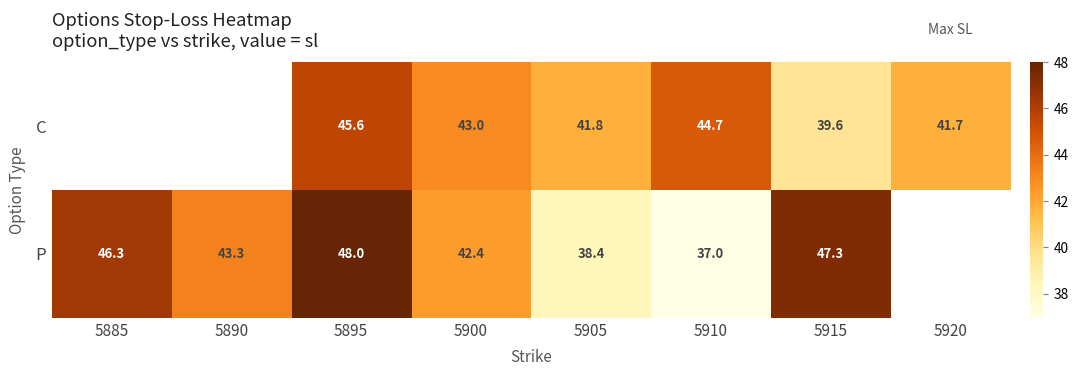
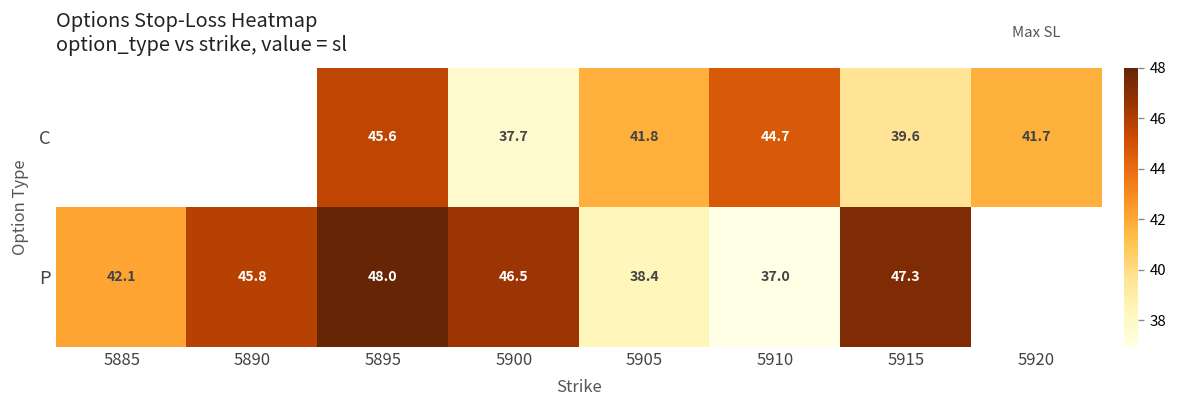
  {
    "C": {
      "5895": 45.6,
-     "5900": 43.0,
+     "5900": 37.7,
      "5905": 41.8,
      "5910": 44.7,
      "5915": 39.6,
      "5920": 41.7
    },
    "P": {
-     "5885": 46.3,
-     "5890": 43.3,
+     "5885": 42.1,
+     "5890": 45.8,
      "5895": 48.0,
-     "5900": 42.4,
+     "5900": 46.5,
      "5905": 38.4,
      "5910": 37.0,
      "5915": 47.3
    }
  }
